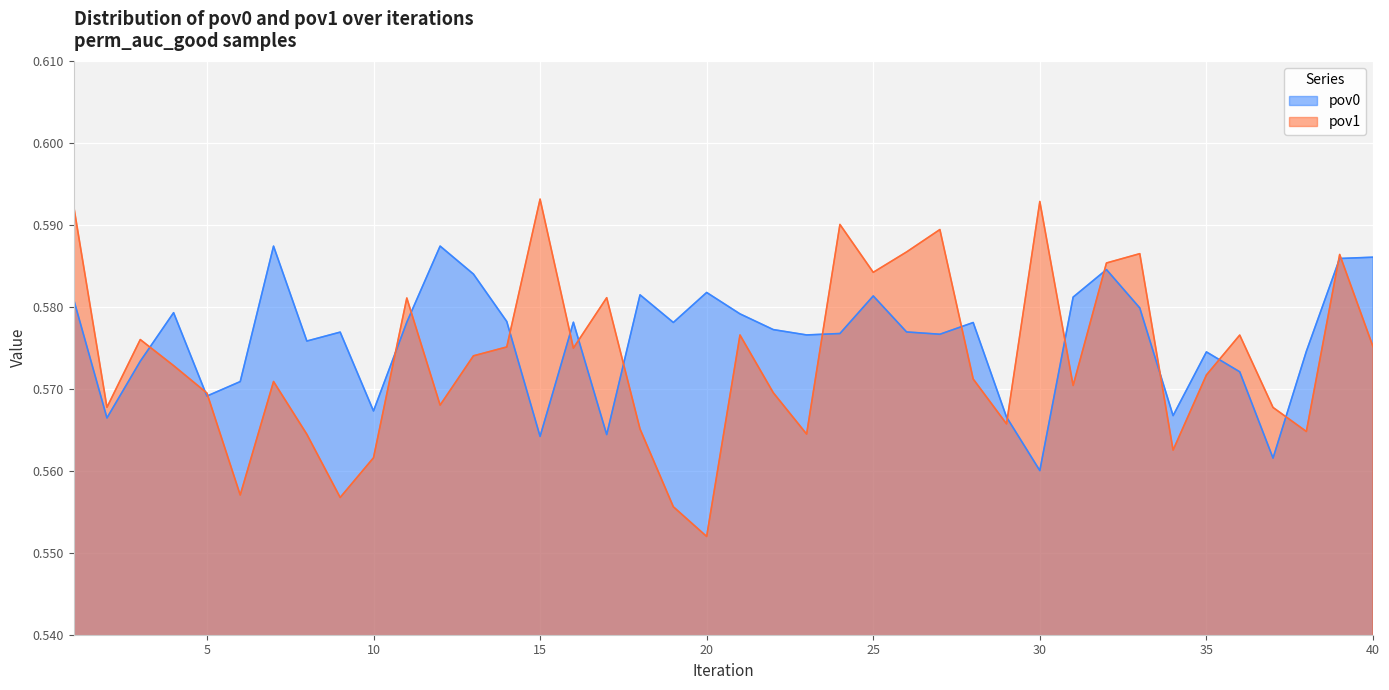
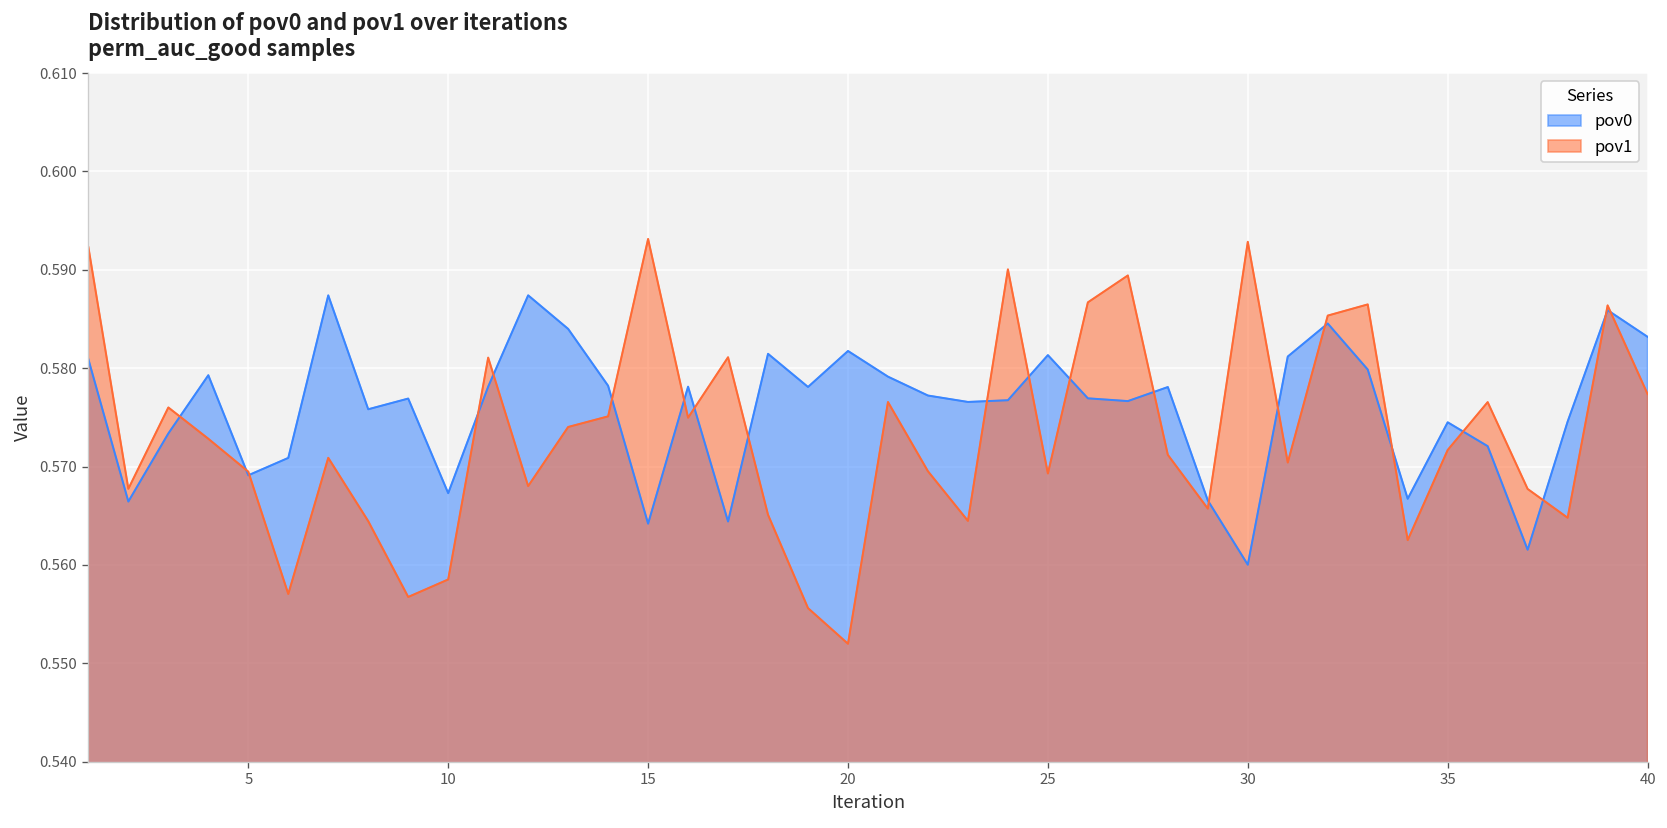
  {
    "pov0": {
      "5": 0.569,
      "10": 0.567,
      "15": 0.564,
      "20": 0.582,
      "25": 0.581,
      "30": 0.560,
      "35": 0.574,
-     "40": 0.586
+     "40": 0.583
    },
    "pov1": {
      "5": 0.569,
-     "10": 0.562,
+     "10": 0.559,
      "15": 0.593,
      "20": 0.552,
-     "25": 0.584,
+     "25": 0.569,
      "30": 0.593,
      "35": 0.572,
-     "40": 0.575
+     "40": 0.577
    }
  }
